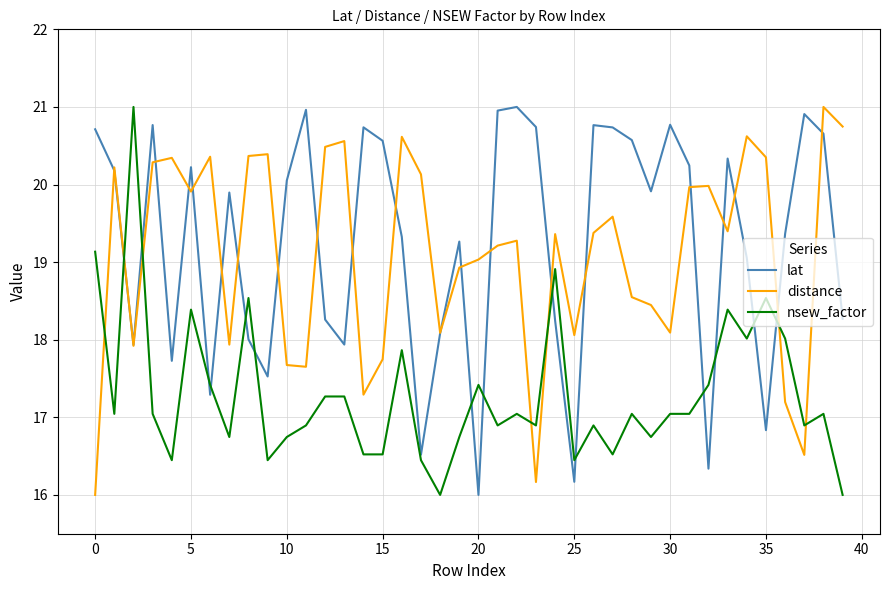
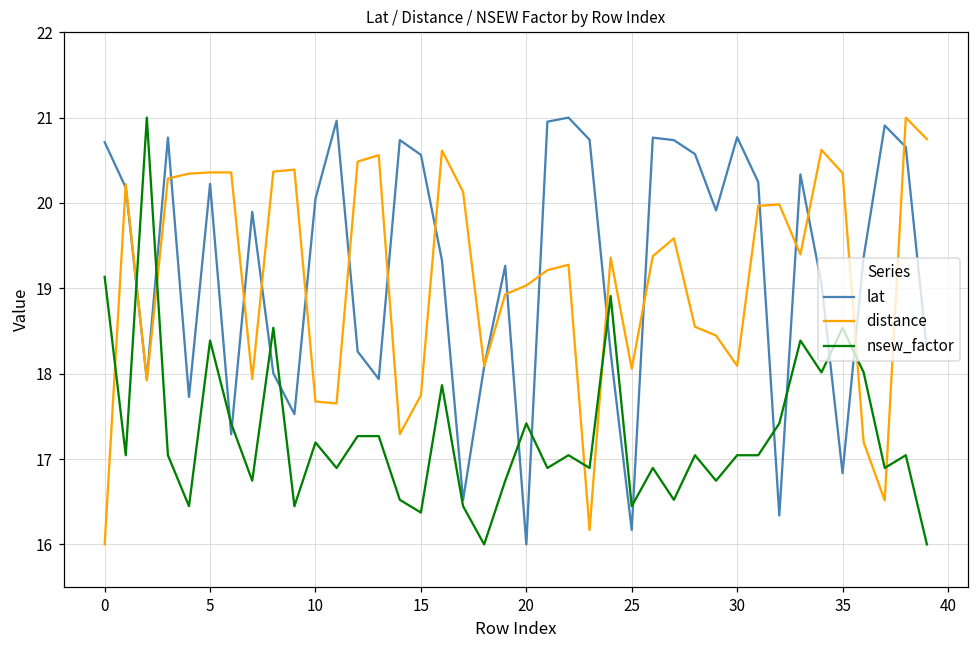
  {
    "lat": {
      "0": 20.7,
      "5": 20.2,
      "10": 20.1,
      "15": 20.6,
      "20": 16.0,
      "25": 16.2,
      "30": 20.8,
      "35": 16.8
    },
    "distance": {
      "0": 16.0,
-     "5": 19.9,
+     "5": 20.4,
      "10": 17.7,
      "15": 17.7,
      "20": 19.0,
      "25": 18.1,
      "30": 18.1,
      "35": 20.4
    },
    "nsew_factor": {
      "0": 19.1,
      "5": 18.4,
-     "10": 16.7,
-     "15": 16.5,
+     "10": 17.2,
+     "15": 16.4,
      "20": 17.4,
      "25": 16.4,
      "30": 17.0
    }
  }
